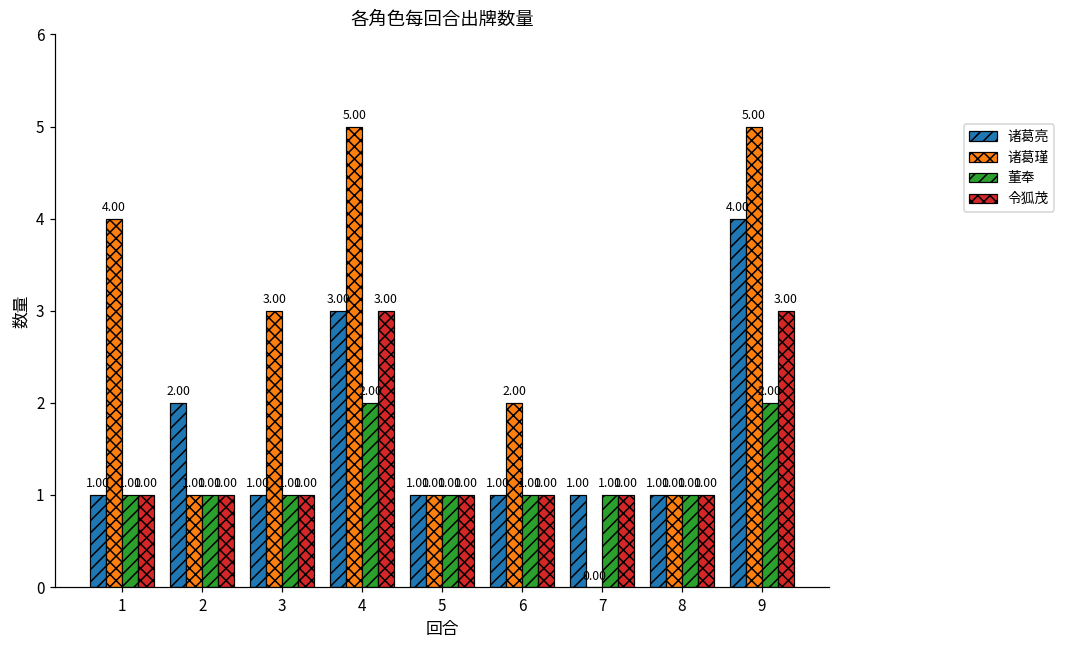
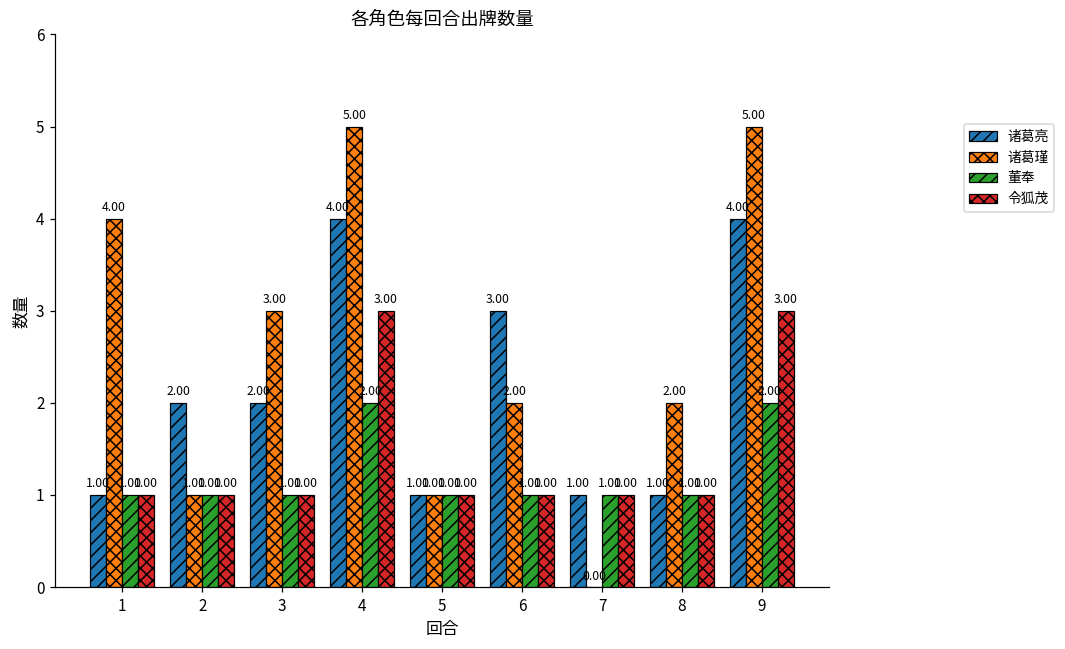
  {
    "诸葛亮": {
      "1": 1.00,
      "2": 2.00,
-     "3": 1.00,
-     "4": 3.00,
-     "6": 1.00,
+     "3": 2.00,
+     "4": 4.00,
+     "6": 3.00,
      "7": 1.00,
      "8": 1.00,
      "9": 4.00
    },
    "诸葛瑾": {
      "1": 4.00,
      "3": 3.00,
      "4": 5.00,
      "6": 2.00,
      "7": 0.00,
-     "8": 1.00,
+     "8": 2.00,
      "9": 5.00
    },
    "董奉": {
      "4": 2.00,
      "9": 2.00
    },
    "令狐茂": {
      "4": 3.00,
      "9": 3.00
    }
  }
